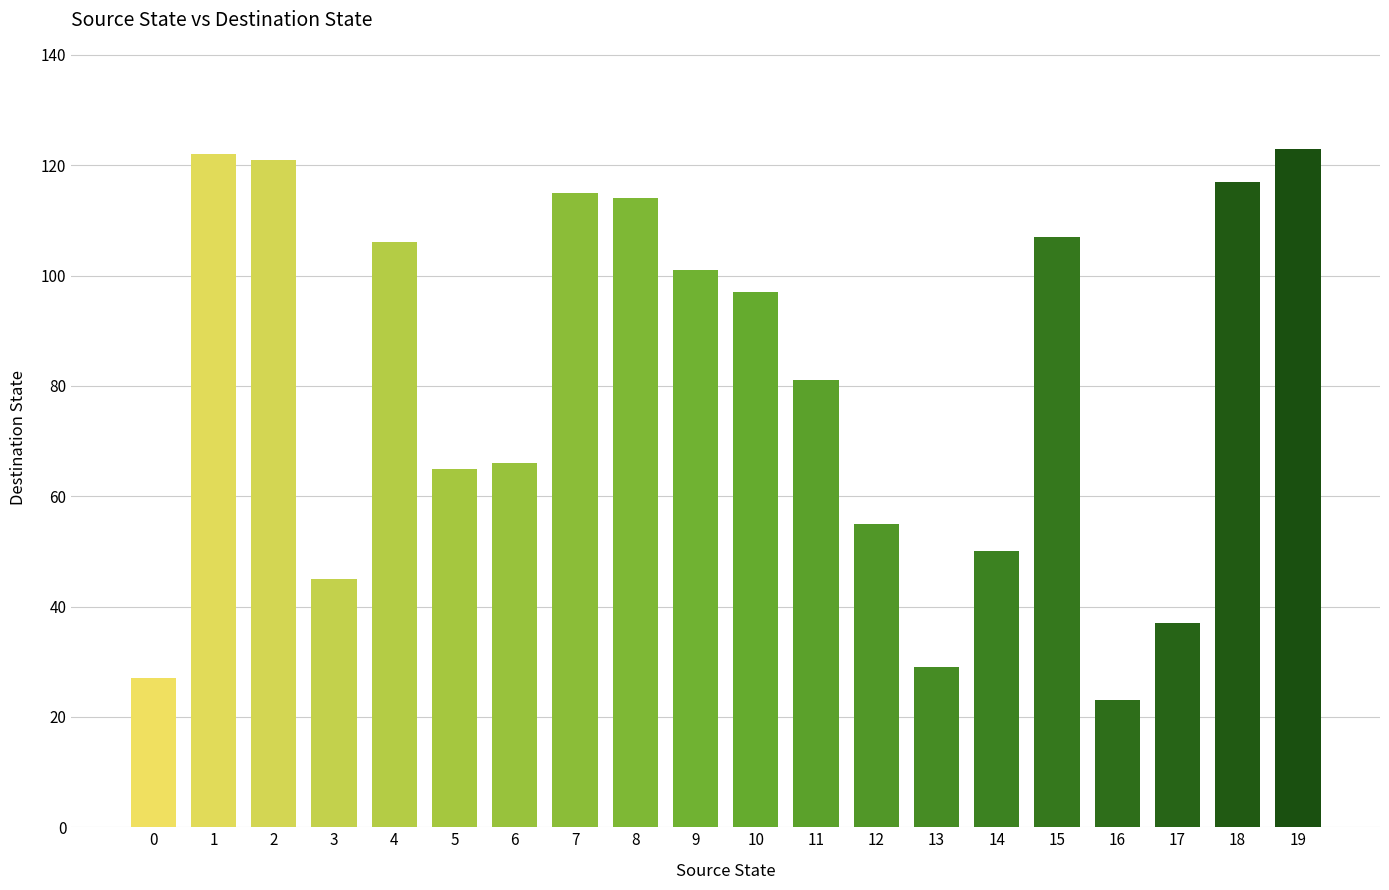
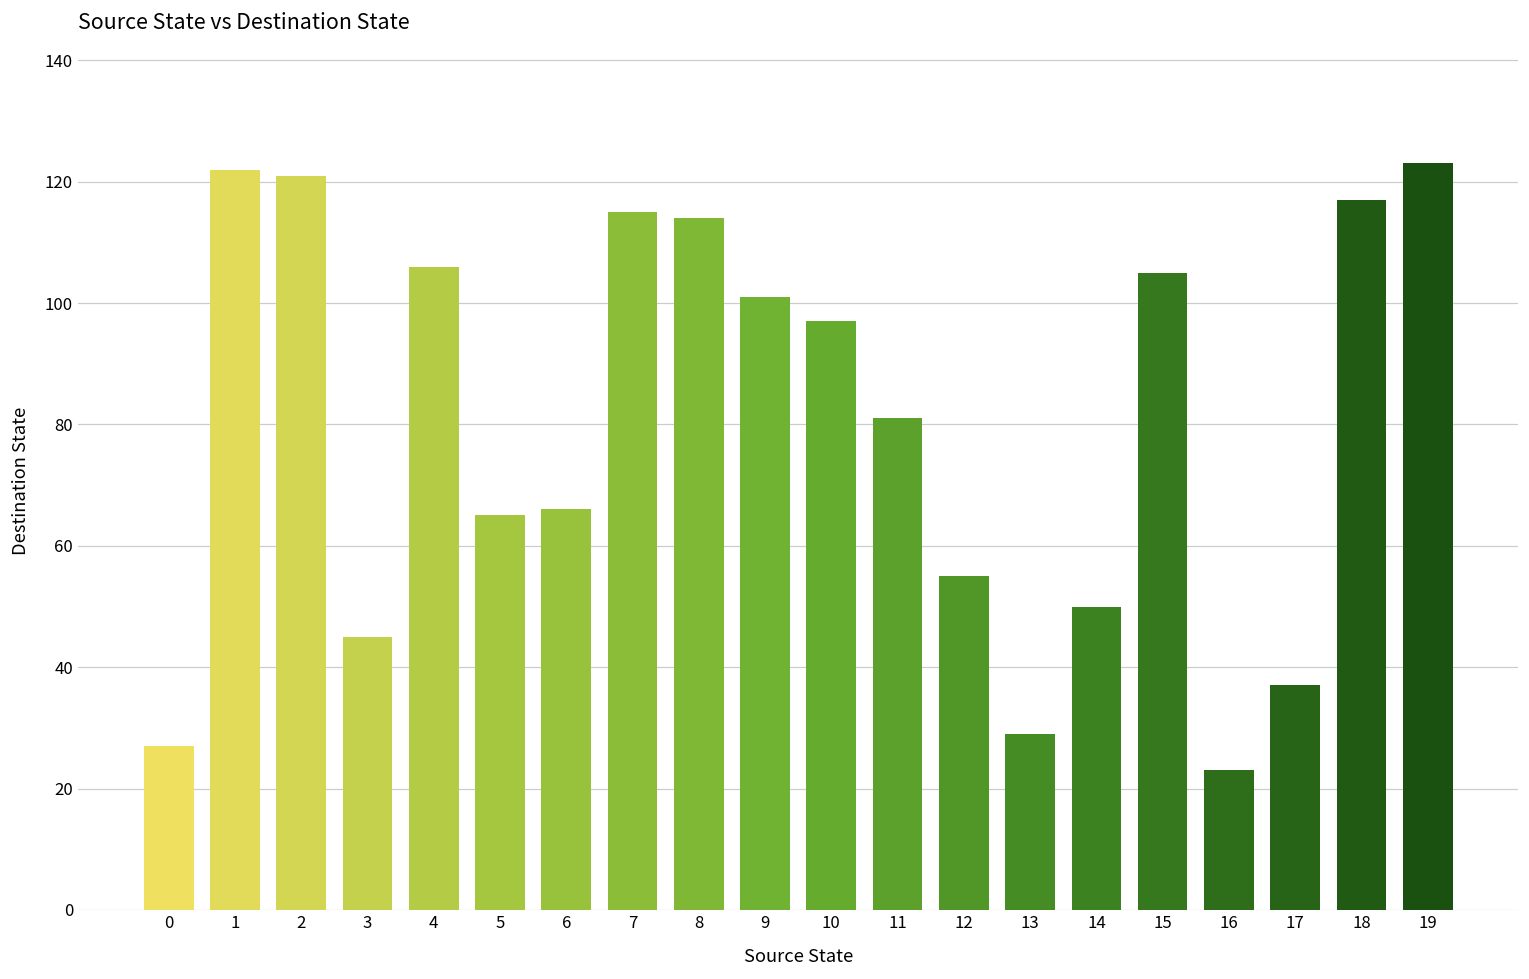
  {
    "0": 27,
    "1": 122,
    "2": 121,
    "3": 45,
    "4": 106,
    "5": 65,
    "6": 66,
    "7": 115,
    "8": 114,
    "9": 101,
    "10": 97,
    "11": 81,
    "12": 55,
    "13": 29,
    "14": 50,
-   "15": 107,
+   "15": 105,
    "16": 23,
    "17": 37,
    "18": 117,
    "19": 123
  }
